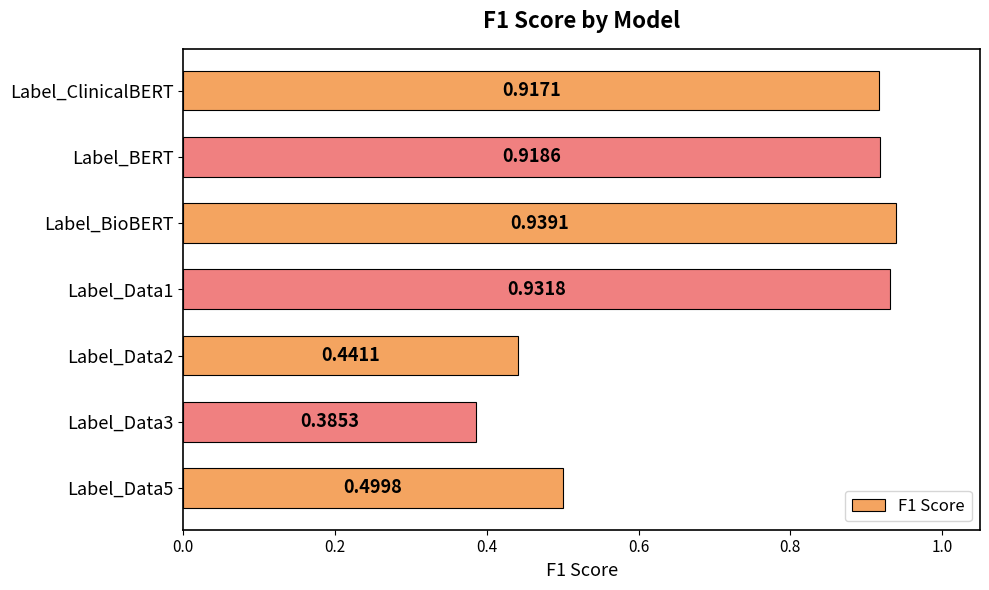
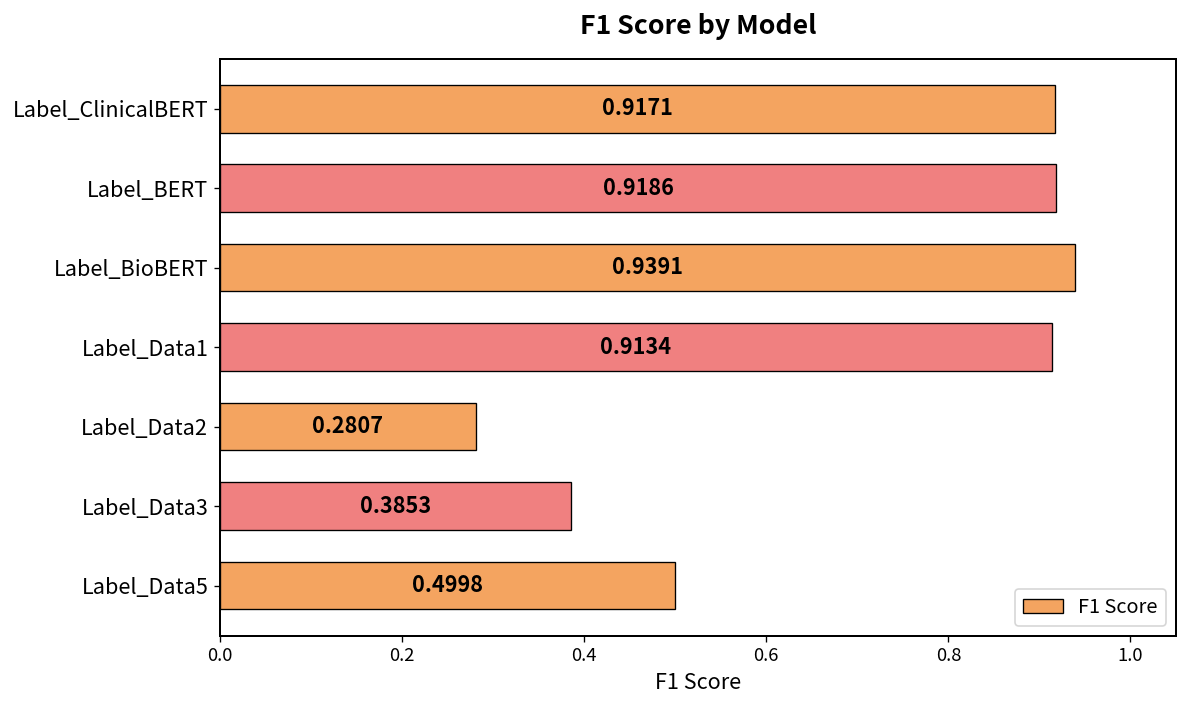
  {
    "Label_ClinicalBERT": 0.9171,
    "Label_BERT": 0.9186,
    "Label_BioBERT": 0.9391,
-   "Label_Data1": 0.9318,
-   "Label_Data2": 0.4411,
+   "Label_Data1": 0.9134,
+   "Label_Data2": 0.2807,
    "Label_Data3": 0.3853,
    "Label_Data5": 0.4998
  }
